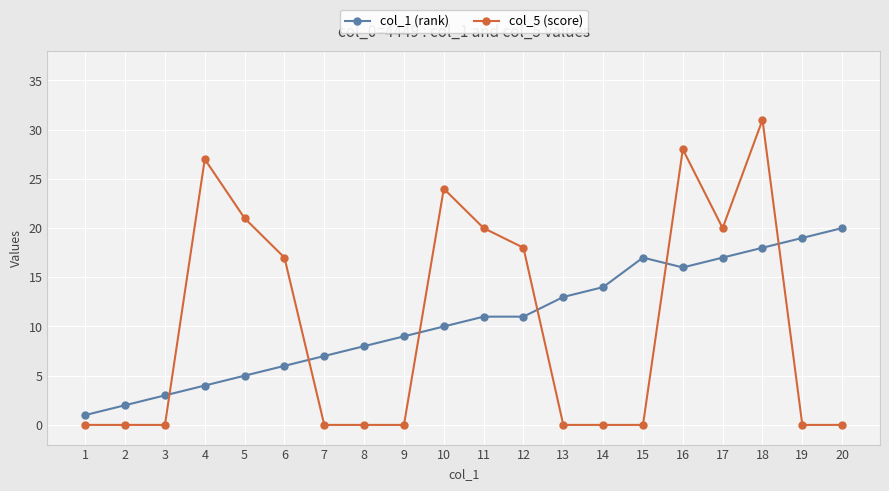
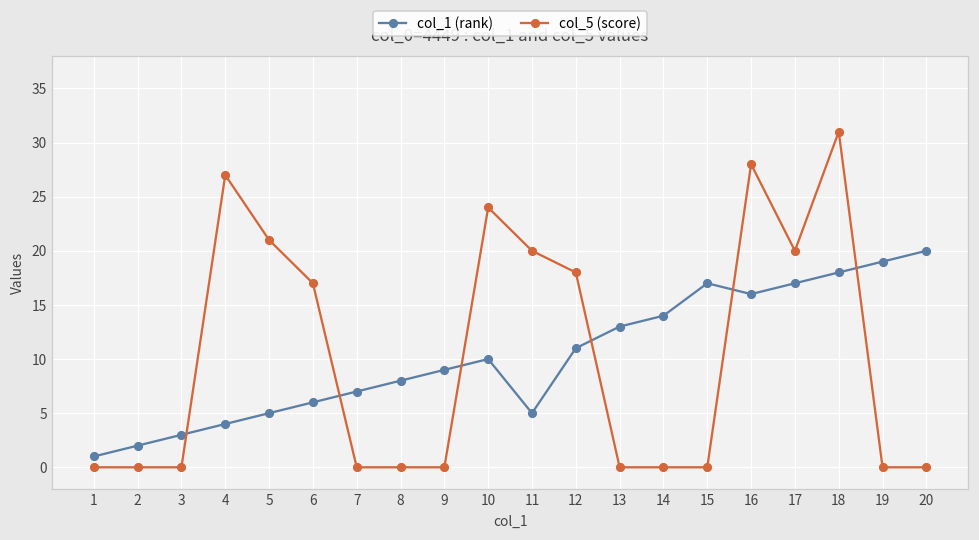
  {
    "col_1 (rank)": {
      "1": 1,
      "2": 2,
      "3": 3,
      "4": 4,
      "5": 5,
      "6": 6,
      "7": 7,
      "8": 8,
      "9": 9,
      "10": 10,
-     "11": 11,
+     "11": 5,
      "12": 11,
      "13": 13,
      "14": 14,
      "15": 17,
      "16": 16,
      "17": 17,
      "18": 18,
      "19": 19,
      "20": 20
    },
    "col_5 (score)": {
      "1": 0,
      "2": 0,
      "3": 0,
      "4": 27,
      "5": 21,
      "6": 17,
      "7": 0,
      "8": 0,
      "9": 0,
      "10": 24,
      "11": 20,
      "12": 18,
      "13": 0,
      "14": 0,
      "15": 0,
      "16": 28,
      "17": 20,
      "18": 31,
      "19": 0,
      "20": 0
    }
  }
